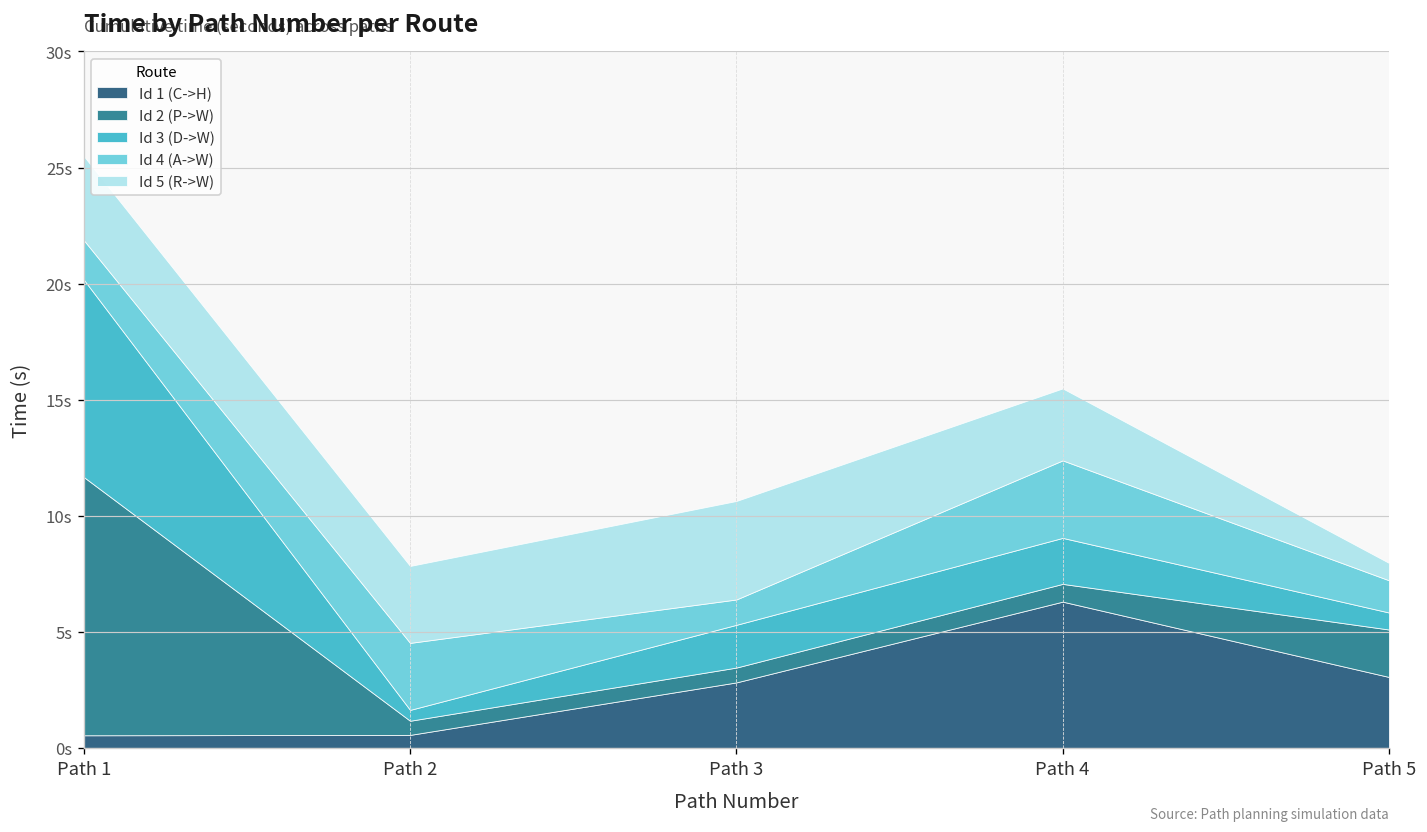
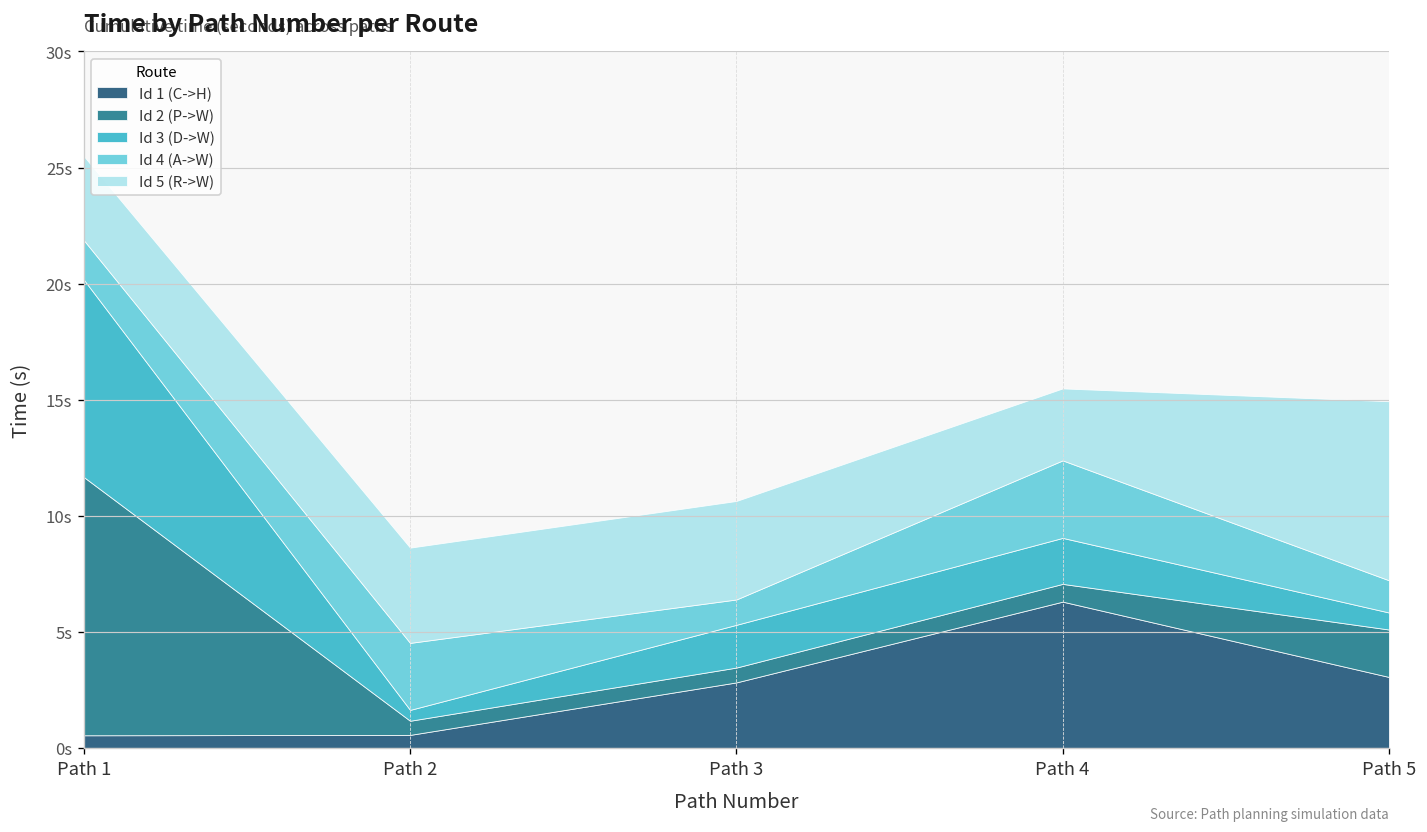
  {
    "Id 5 (R->W)": {
      "Path 1": "3.6s",
-     "Path 2": "3.3s",
+     "Path 2": "4.1s",
      "Path 3": "4.2s",
      "Path 4": "3.1s",
-     "Path 5": "0.7s"
+     "Path 5": "7.7s"
    }
  }
